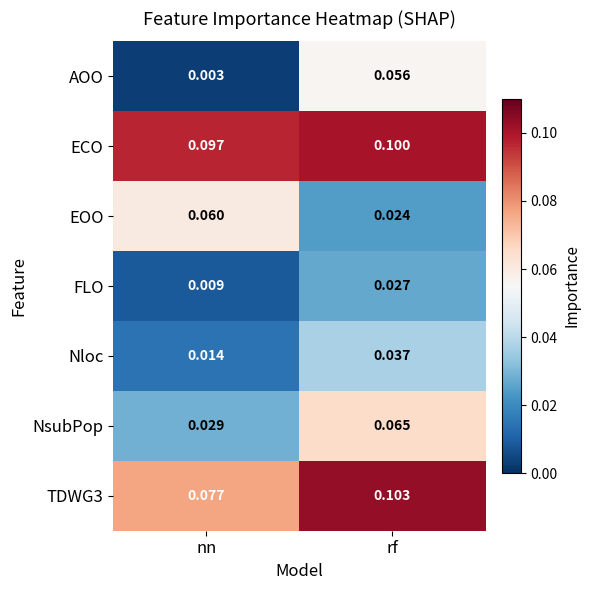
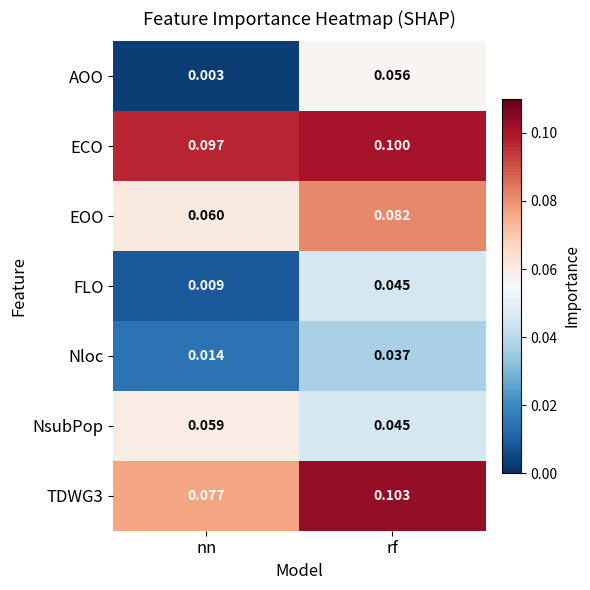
  {
    "AOO": {
      "nn": 0.003,
      "rf": 0.056
    },
    "ECO": {
      "nn": 0.097,
      "rf": 0.100
    },
    "EOO": {
      "nn": 0.060,
-     "rf": 0.024
+     "rf": 0.082
    },
    "FLO": {
      "nn": 0.009,
-     "rf": 0.027
+     "rf": 0.045
    },
    "Nloc": {
      "nn": 0.014,
      "rf": 0.037
    },
    "NsubPop": {
-     "nn": 0.029,
-     "rf": 0.065
+     "nn": 0.059,
+     "rf": 0.045
    },
    "TDWG3": {
      "nn": 0.077,
      "rf": 0.103
    }
  }
